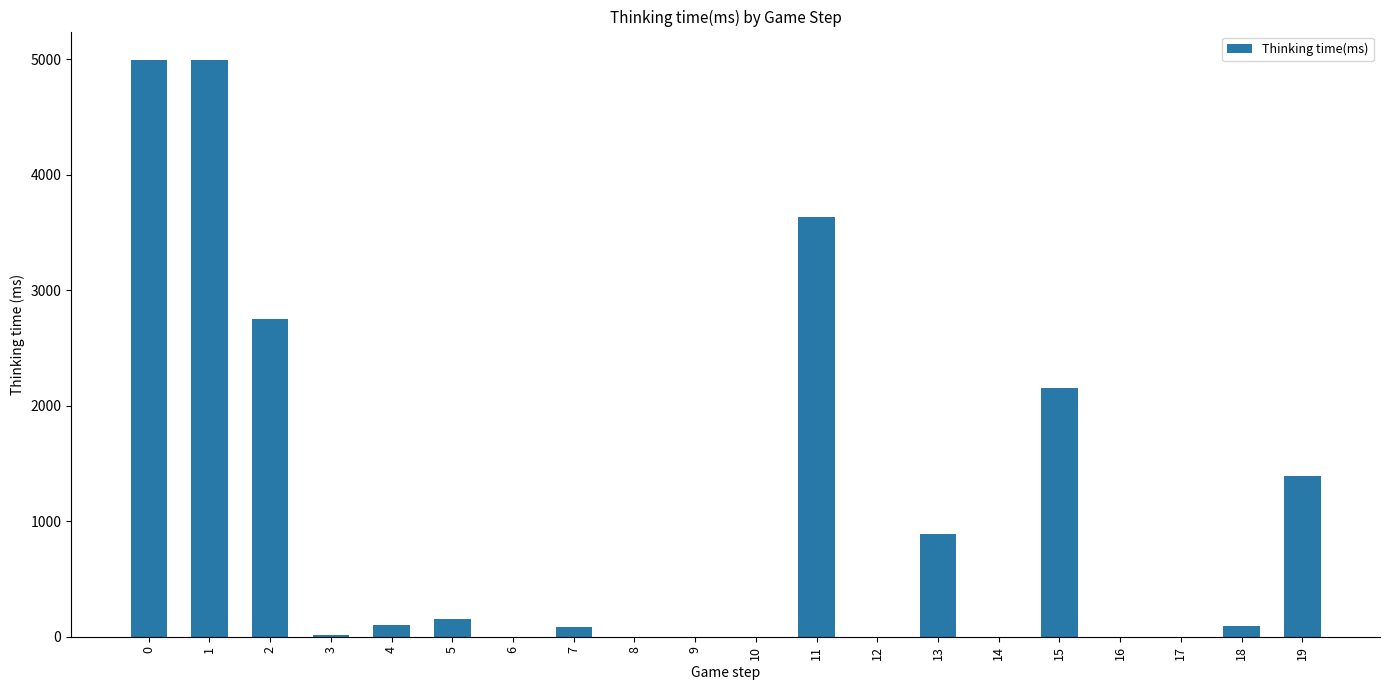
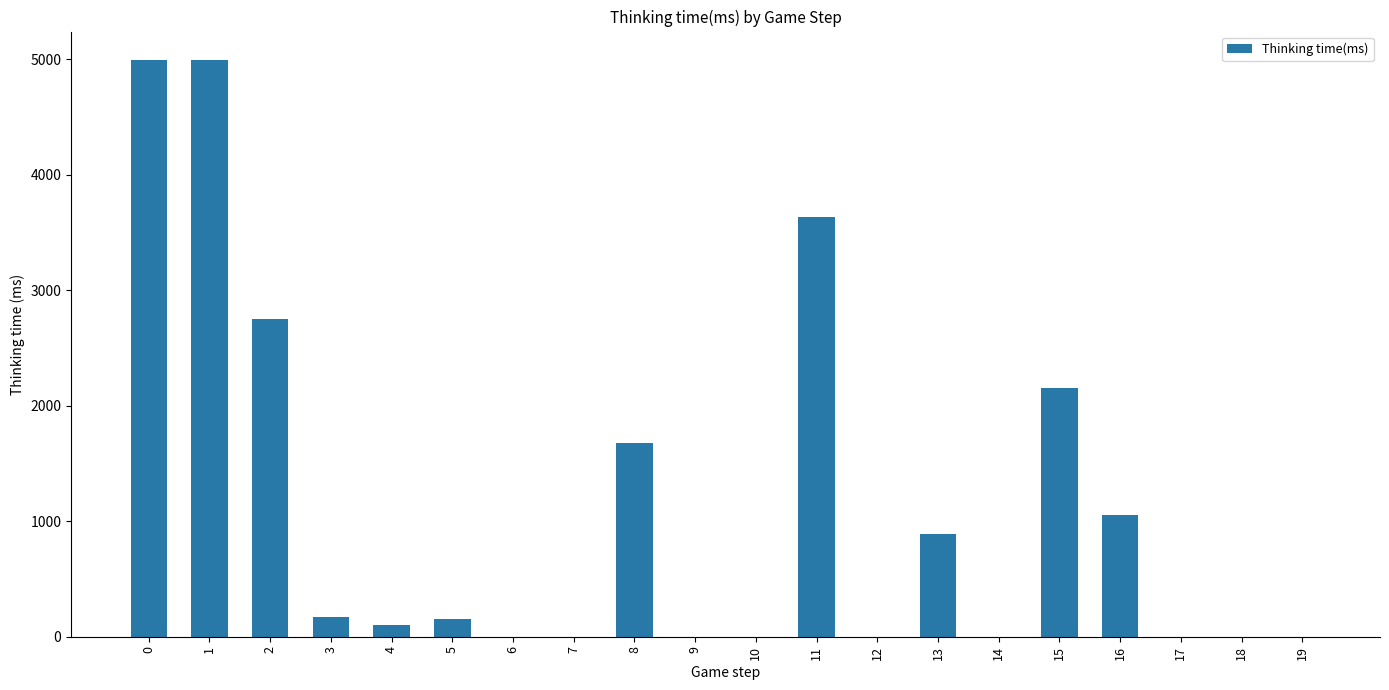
  {
    "0": 4990,
    "1": 4990,
    "2": 2750,
-   "3": 10,
+   "3": 170,
    "4": 100,
    "5": 150,
    "6": 0,
-   "7": 80,
-   "8": 0,
+   "7": 0,
+   "8": 1680,
    "11": 3640,
    "13": 890,
    "15": 2160,
-   "16": 0,
-   "18": 90,
-   "19": 1390
+   "16": 1060,
+   "18": 0,
+   "19": 0
  }
